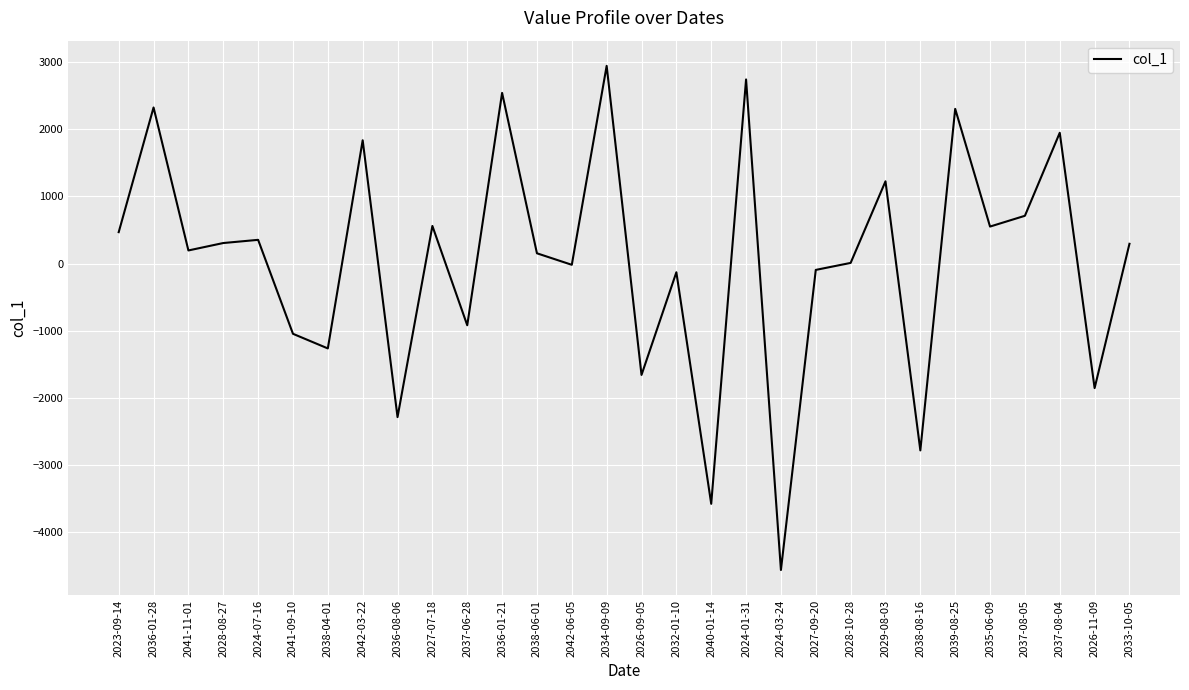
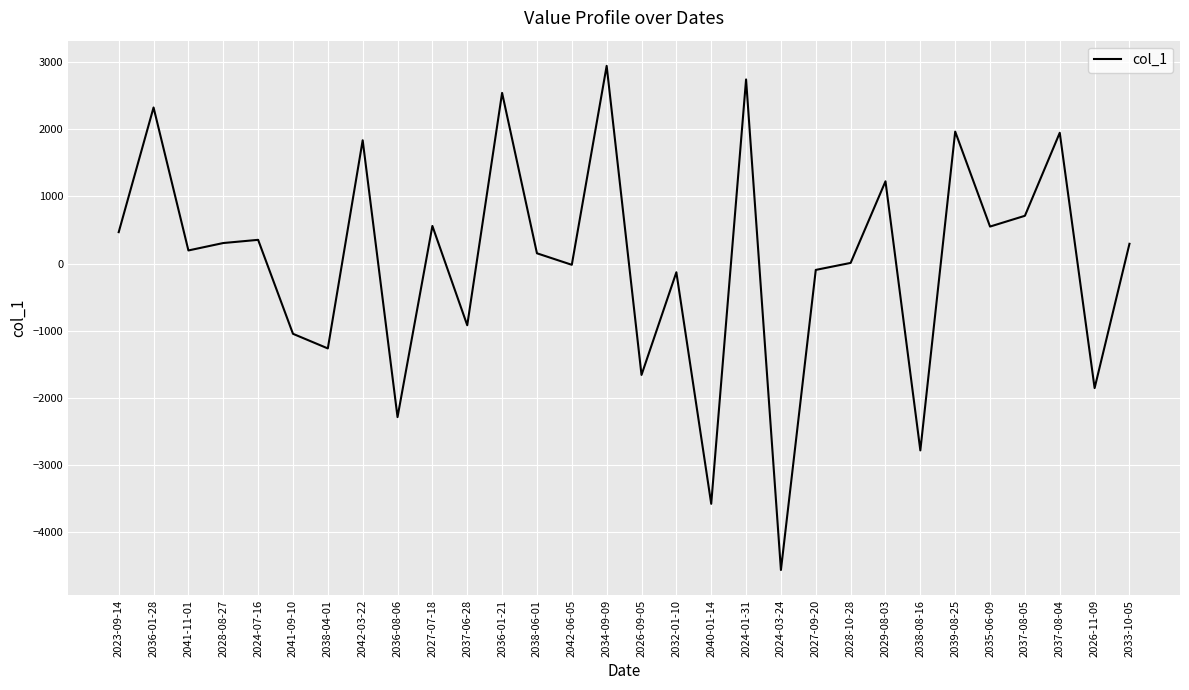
  {
    "2023-09-14": 500,
    "2036-01-28": 2300,
    "2041-11-01": 200,
    "2028-08-27": 300,
    "2024-07-16": 400,
    "2041-09-10": -1000,
    "2038-04-01": -1300,
    "2042-03-22": 1800,
    "2036-08-06": -2300,
    "2027-07-18": 600,
    "2037-06-28": -900,
    "2036-01-21": 2500,
    "2038-06-01": 200,
    "2042-06-05": 0,
    "2034-09-09": 2900,
    "2026-09-05": -1700,
    "2032-01-10": -100,
    "2040-01-14": -3600,
    "2024-01-31": 2700,
    "2024-03-24": -4600,
    "2027-09-20": -100,
    "2028-10-28": 0,
    "2029-08-03": 1200,
    "2038-08-16": -2800,
-   "2039-08-25": 2300,
+   "2039-08-25": 2000,
    "2035-06-09": 600,
    "2037-08-05": 700,
    "2037-08-04": 1900,
    "2026-11-09": -1900,
    "2033-10-05": 300
  }
